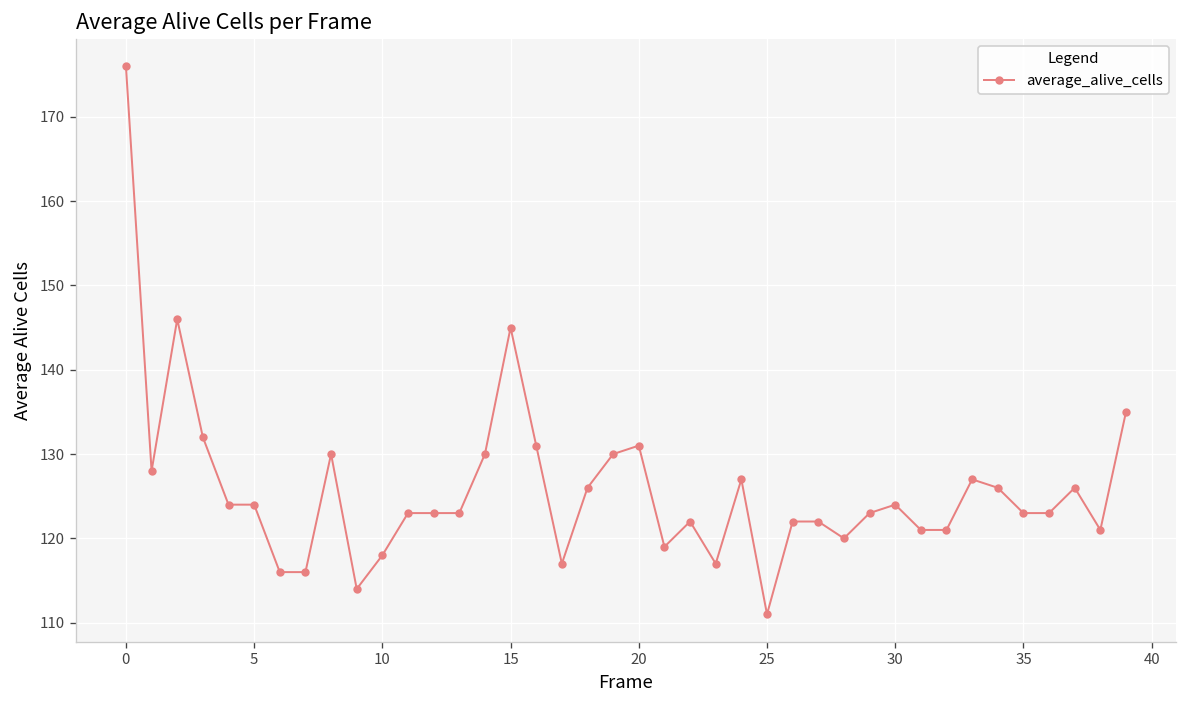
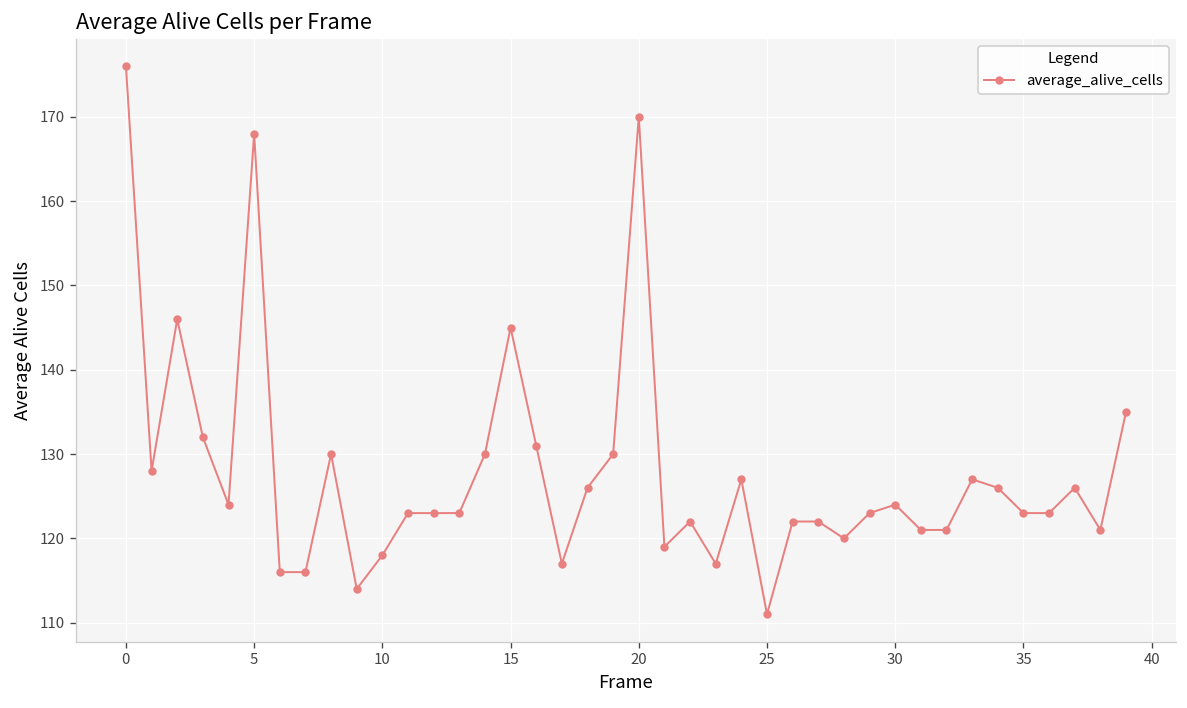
  {
    "0": 176,
-   "5": 124,
+   "5": 168,
    "10": 118,
    "15": 145,
-   "20": 131,
+   "20": 170,
    "25": 111,
    "30": 124,
    "35": 123
  }
